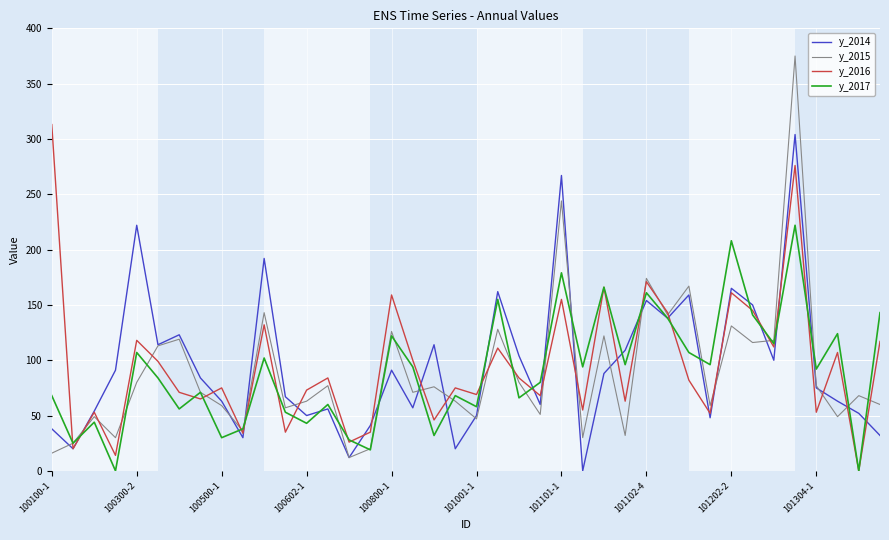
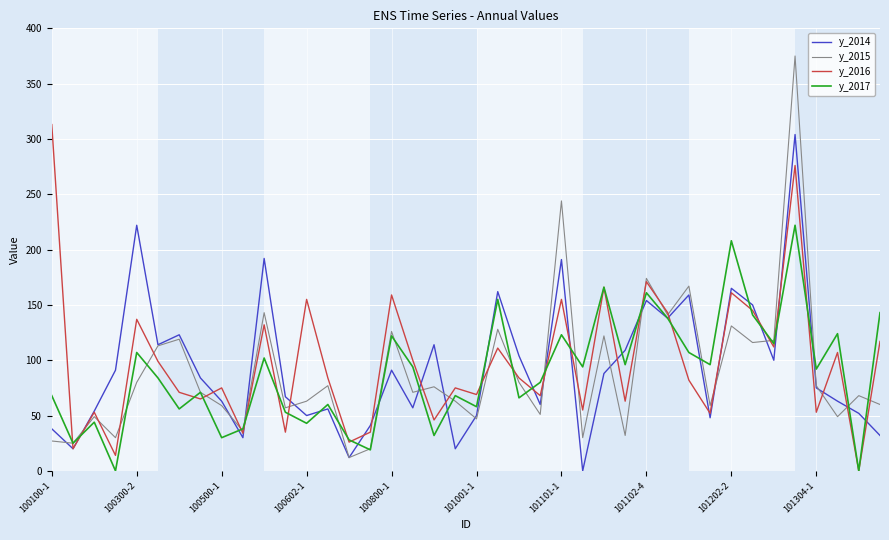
  {
    "y_2014": {
      "100100-1": 38,
      "100300-2": 222,
      "100500-1": 63,
      "100602-1": 50,
      "100800-1": 91,
      "101001-1": 50,
-     "101101-1": 267,
+     "101101-1": 191,
      "101102-4": 154,
      "101202-2": 165
    },
    "y_2015": {
-     "100100-1": 16,
+     "100100-1": 27,
      "100300-2": 80,
      "100500-1": 59,
      "100602-1": 63,
      "100800-1": 126,
      "101001-1": 47,
      "101101-1": 244,
      "101102-4": 174,
      "101202-2": 131
    },
    "y_2016": {
      "100100-1": 313,
-     "100300-2": 118,
+     "100300-2": 137,
      "100500-1": 75,
-     "100602-1": 73,
+     "100602-1": 155,
      "100800-1": 159,
      "101001-1": 69,
      "101101-1": 155,
      "101102-4": 171,
      "101202-2": 161,
      "101304-1": 53
    },
    "y_2017": {
      "100100-1": 68,
      "100300-2": 107,
      "100500-1": 30,
      "100602-1": 43,
      "100800-1": 122,
      "101001-1": 58,
-     "101101-1": 179,
+     "101101-1": 123,
      "101102-4": 161,
      "101202-2": 208,
      "101304-1": 92
    }
  }
